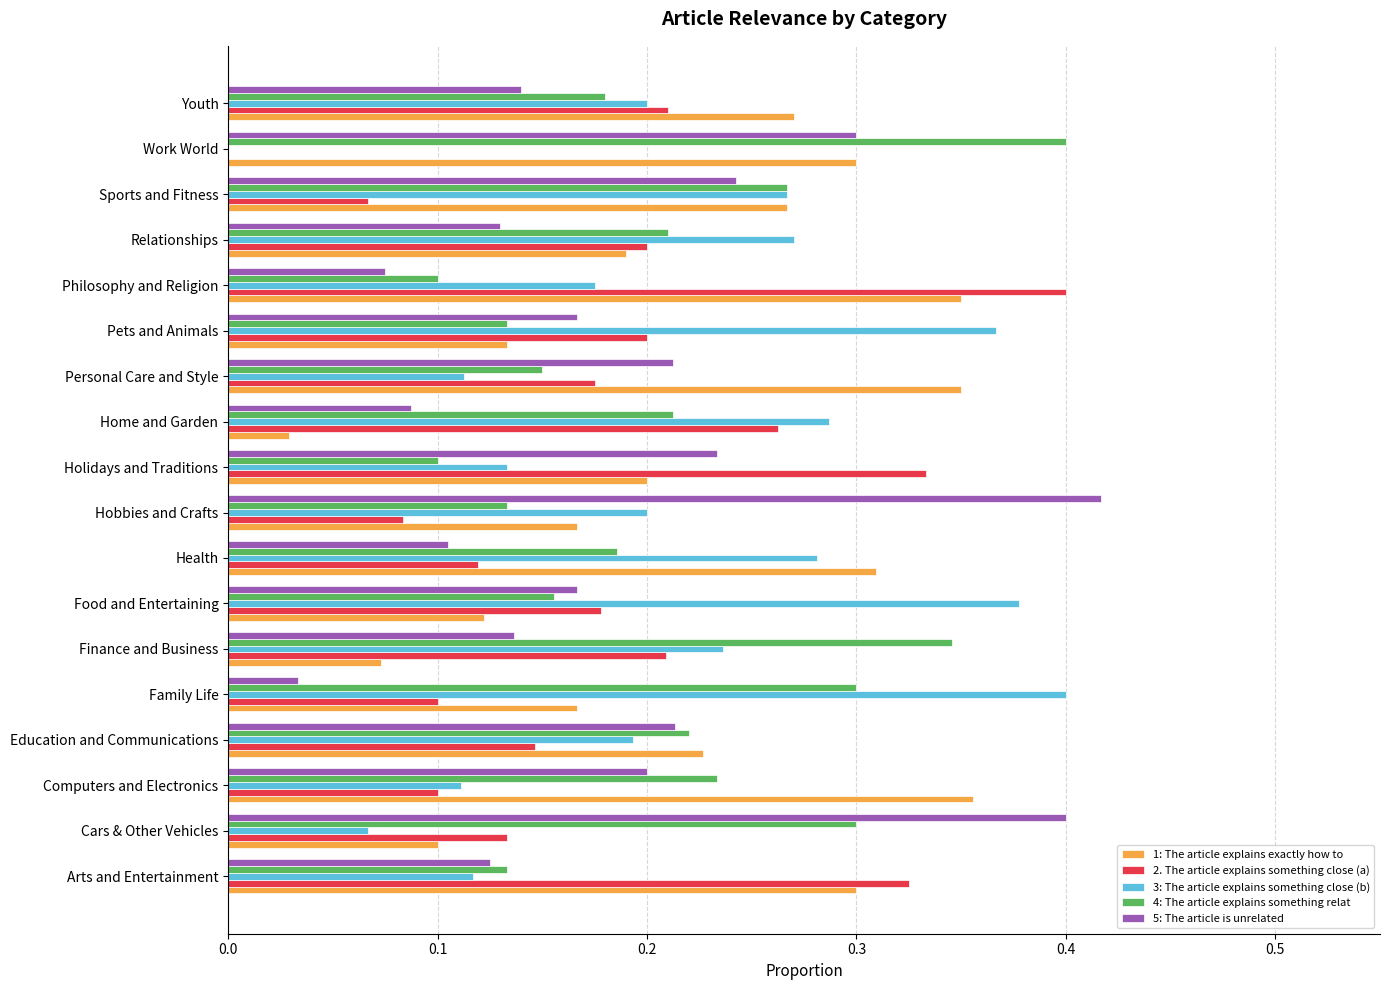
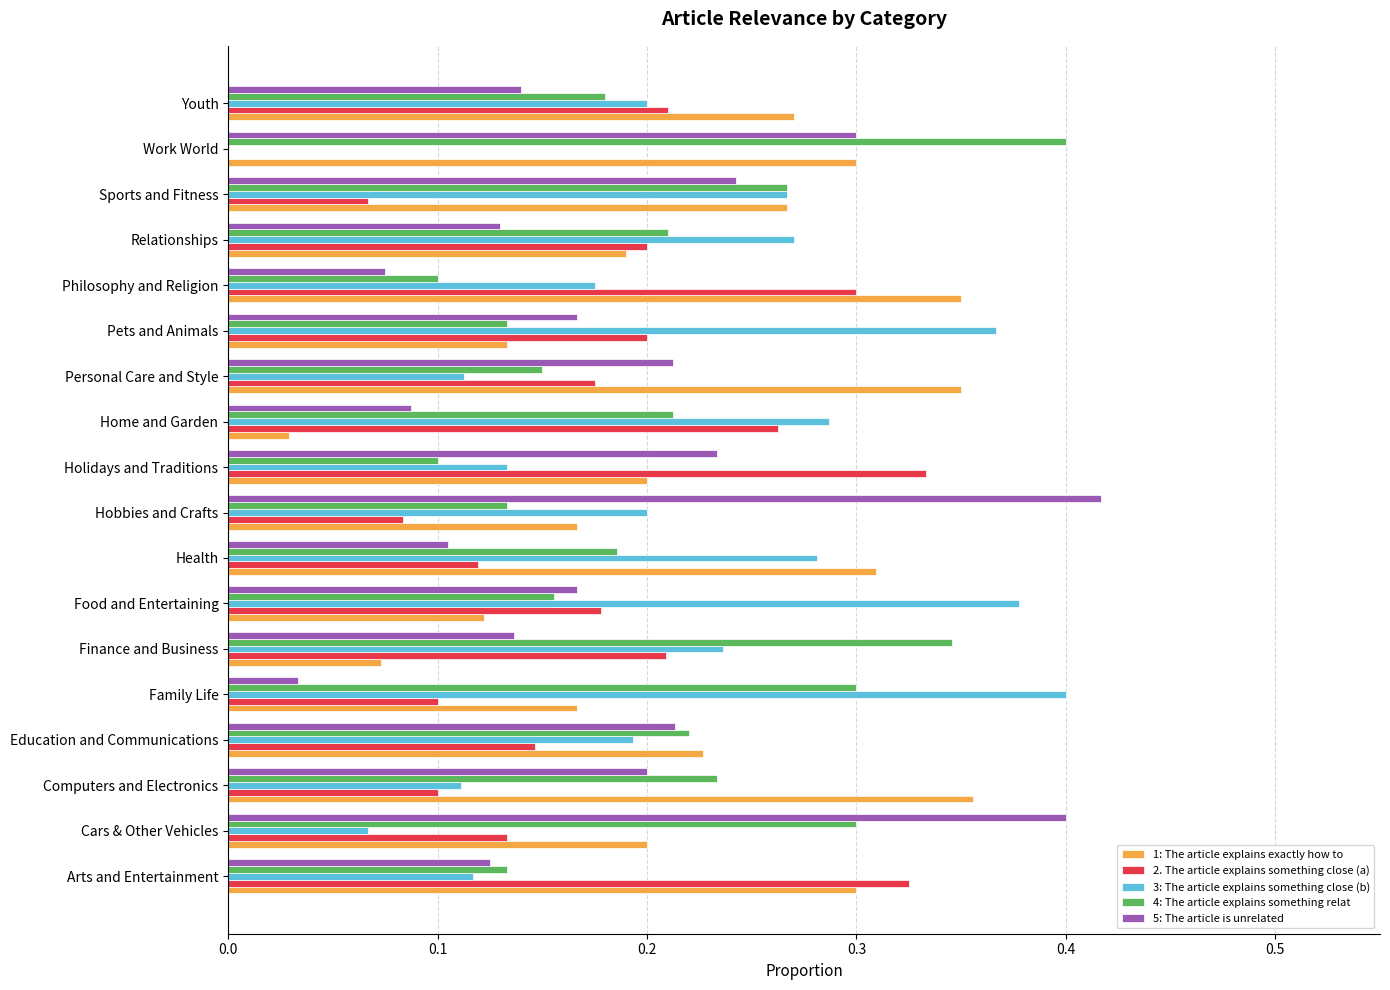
  {
    "1: The article explains exactly how to": {
      "Youth": 0.270,
      "Work World": 0.3,
      "Sports and Fitness": 0.267,
      "Relationships": 0.190,
      "Philosophy and Religion": 0.350,
      "Pets and Animals": 0.133,
      "Personal Care and Style": 0.350,
      "Home and Garden": 0.029,
      "Holidays and Traditions": 0.2,
      "Hobbies and Crafts": 0.167,
      "Health": 0.310,
      "Food and Entertaining": 0.122,
      "Finance and Business": 0.073,
      "Family Life": 0.167,
      "Education and Communications": 0.227,
      "Computers and Electronics": 0.356,
-     "Cars & Other Vehicles": 0.1,
+     "Cars & Other Vehicles": 0.2,
      "Arts and Entertainment": 0.3
    },
    "2. The article explains something close (a)": {
      "Youth": 0.210,
      "Work World": 0.0,
      "Sports and Fitness": 0.067,
      "Relationships": 0.2,
-     "Philosophy and Religion": 0.4,
+     "Philosophy and Religion": 0.3,
      "Pets and Animals": 0.2,
      "Personal Care and Style": 0.175,
      "Home and Garden": 0.263,
      "Holidays and Traditions": 0.333,
      "Hobbies and Crafts": 0.083,
      "Health": 0.119,
      "Food and Entertaining": 0.178,
      "Finance and Business": 0.209,
      "Family Life": 0.1,
      "Education and Communications": 0.147,
      "Computers and Electronics": 0.1,
      "Cars & Other Vehicles": 0.133,
      "Arts and Entertainment": 0.325
    },
    "3: The article explains something close (b)": {
      "Youth": 0.2,
      "Work World": 0.0,
      "Sports and Fitness": 0.267,
      "Relationships": 0.270,
      "Philosophy and Religion": 0.175,
      "Pets and Animals": 0.367,
      "Personal Care and Style": 0.113,
      "Home and Garden": 0.287,
      "Holidays and Traditions": 0.133,
      "Hobbies and Crafts": 0.2,
      "Health": 0.281,
      "Food and Entertaining": 0.378,
      "Finance and Business": 0.236,
      "Family Life": 0.4,
      "Education and Communications": 0.193,
      "Computers and Electronics": 0.111,
      "Cars & Other Vehicles": 0.067,
      "Arts and Entertainment": 0.117
    },
    "4: The article explains something relat": {
      "Youth": 0.180,
      "Work World": 0.4,
      "Sports and Fitness": 0.267,
      "Relationships": 0.210,
      "Philosophy and Religion": 0.1,
      "Pets and Animals": 0.133,
      "Personal Care and Style": 0.150,
      "Home and Garden": 0.213,
      "Holidays and Traditions": 0.1,
      "Hobbies and Crafts": 0.133,
      "Health": 0.186,
      "Food and Entertaining": 0.156,
      "Finance and Business": 0.345,
      "Family Life": 0.3,
      "Education and Communications": 0.220,
      "Computers and Electronics": 0.233,
      "Cars & Other Vehicles": 0.3,
      "Arts and Entertainment": 0.133
    },
    "5: The article is unrelated": {
      "Youth": 0.140,
      "Work World": 0.3,
      "Sports and Fitness": 0.243,
      "Relationships": 0.130,
      "Philosophy and Religion": 0.075,
      "Pets and Animals": 0.167,
      "Personal Care and Style": 0.213,
      "Home and Garden": 0.088,
      "Holidays and Traditions": 0.233,
      "Hobbies and Crafts": 0.417,
      "Health": 0.105,
      "Food and Entertaining": 0.167,
      "Finance and Business": 0.136,
      "Family Life": 0.033,
      "Education and Communications": 0.213,
      "Computers and Electronics": 0.2,
      "Cars & Other Vehicles": 0.4,
      "Arts and Entertainment": 0.125
    }
  }
